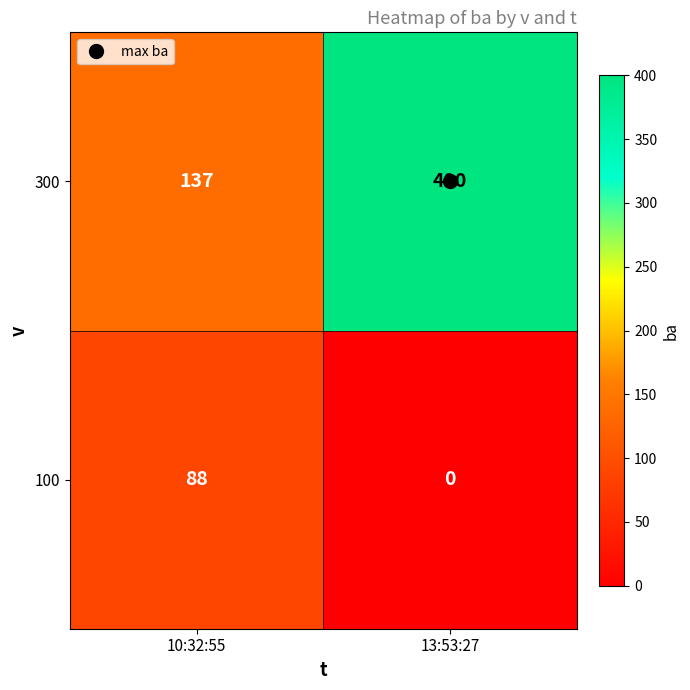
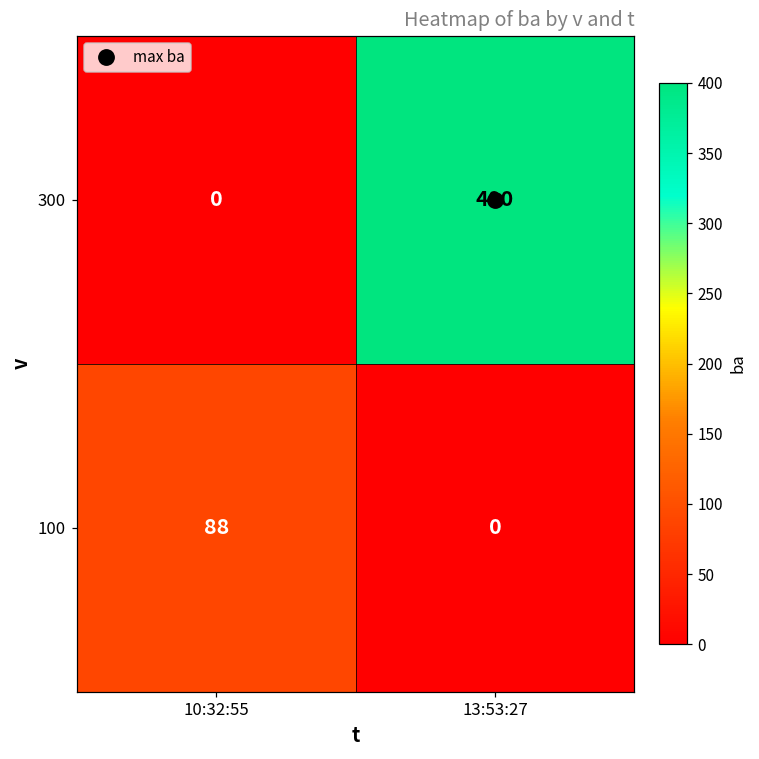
  {
    "300": {
-     "10:32:55": 137
+     "10:32:55": 0
    },
    "100": {
      "10:32:55": 88,
      "13:53:27": 0
    }
  }
